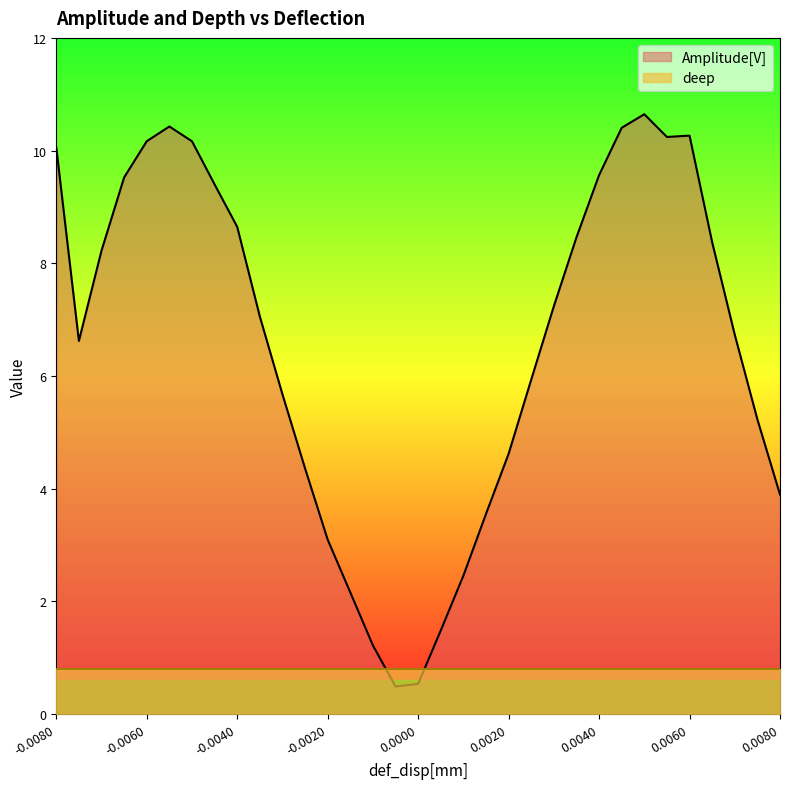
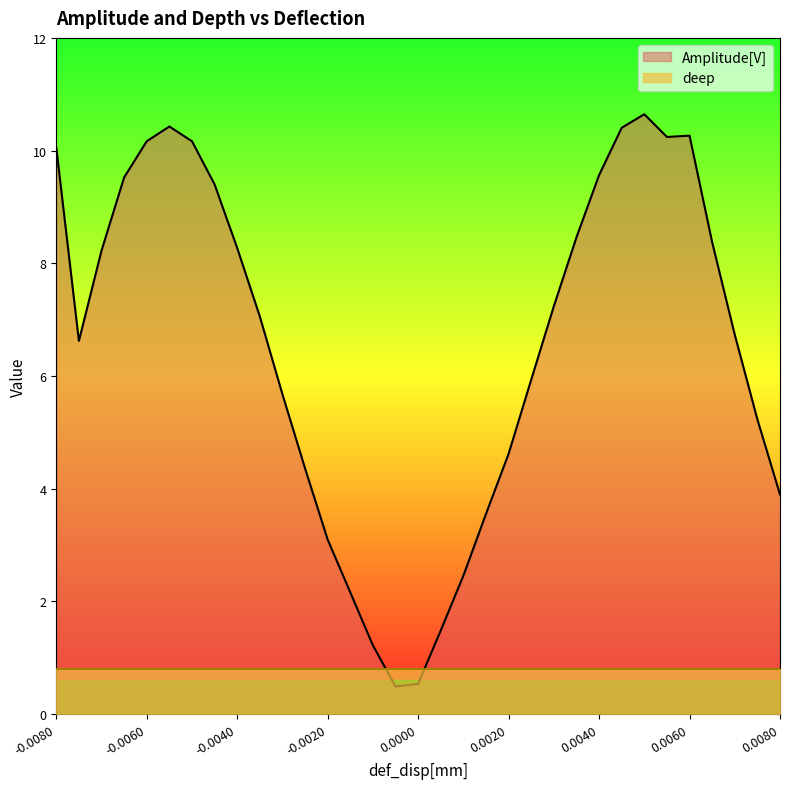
  {
    "Amplitude[V]": {
      "-0.0080": 10.1,
      "-0.0060": 10.2,
-     "-0.0040": 8.6,
+     "-0.0040": 8.3,
      "-0.0020": 3.1,
      "0.0020": 4.6,
      "0.0040": 9.6,
      "0.0060": 10.3,
      "0.0080": 3.9
    },
    "deep": {
      "-0.0080": 0.8,
      "-0.0060": 0.8,
      "-0.0040": 0.8,
      "-0.0020": 0.8,
      "0.0000": 0.8,
      "0.0020": 0.8,
      "0.0040": 0.8,
      "0.0060": 0.8,
      "0.0080": 0.8
    }
  }
